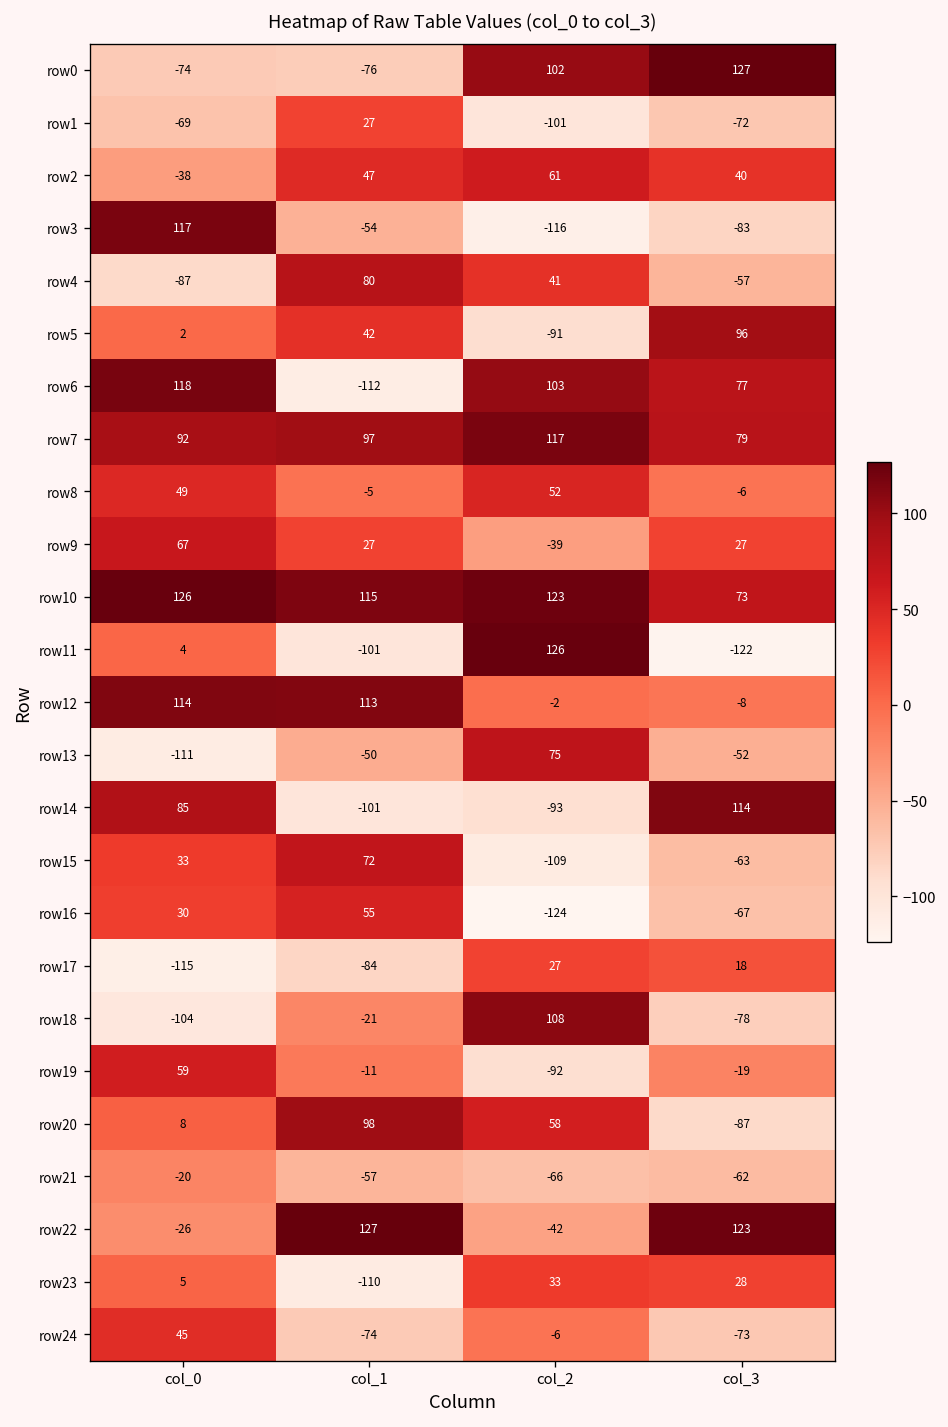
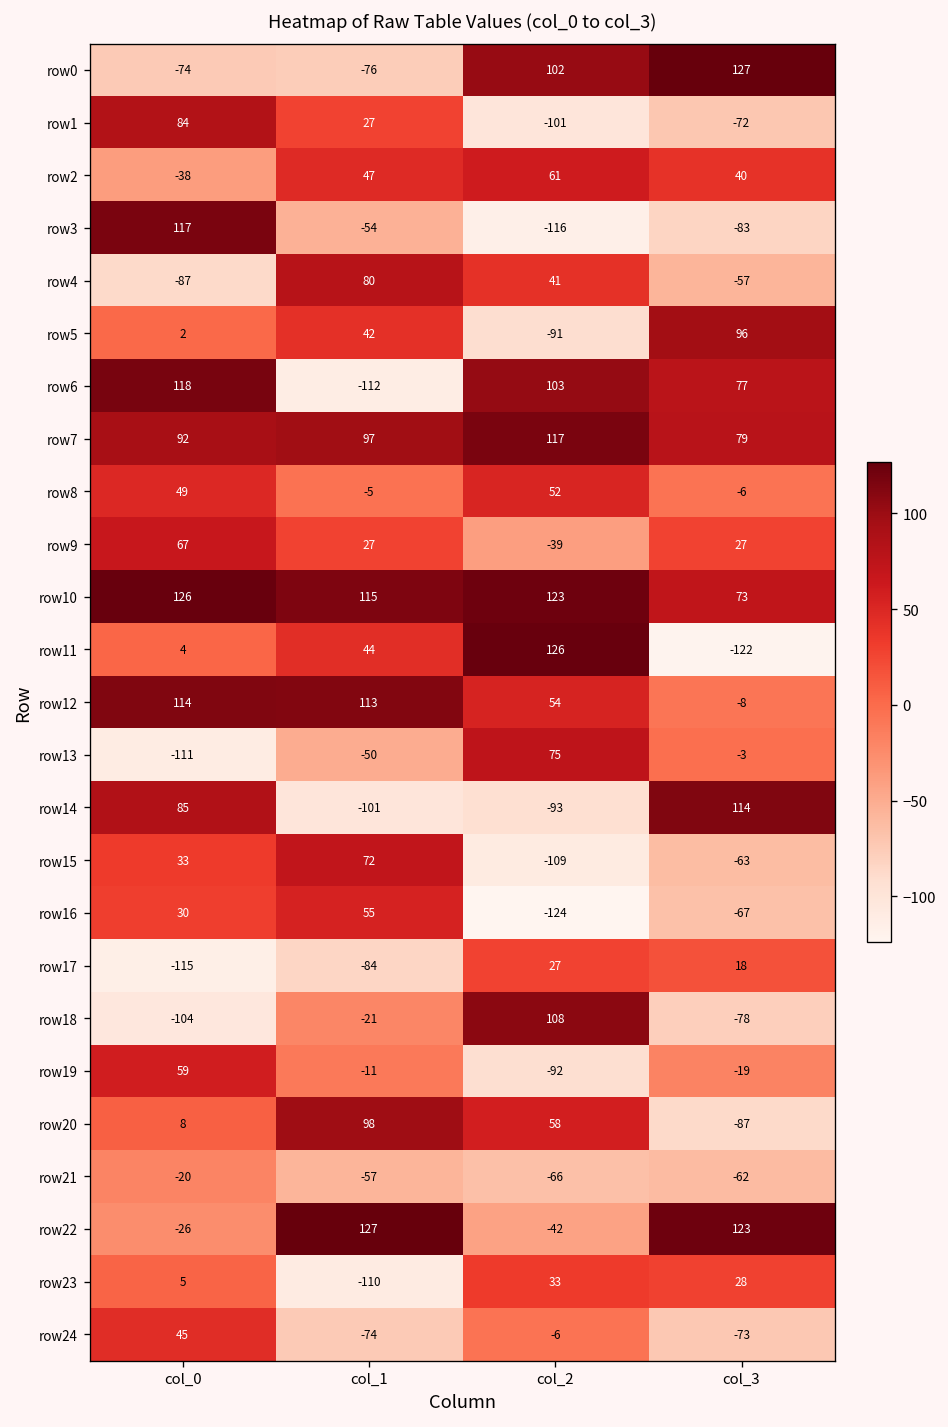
  {
    "row0": {
      "col_0": -74,
      "col_1": -76,
      "col_2": 102,
      "col_3": 127
    },
    "row1": {
-     "col_0": -69,
+     "col_0": 84,
      "col_1": 27,
      "col_2": -101,
      "col_3": -72
    },
    "row2": {
      "col_0": -38,
      "col_1": 47,
      "col_2": 61,
      "col_3": 40
    },
    "row3": {
      "col_0": 117,
      "col_1": -54,
      "col_2": -116,
      "col_3": -83
    },
    "row4": {
      "col_0": -87,
      "col_1": 80,
      "col_2": 41,
      "col_3": -57
    },
    "row5": {
      "col_0": 2,
      "col_1": 42,
      "col_2": -91,
      "col_3": 96
    },
    "row6": {
      "col_0": 118,
      "col_1": -112,
      "col_2": 103,
      "col_3": 77
    },
    "row7": {
      "col_0": 92,
      "col_1": 97,
      "col_2": 117,
      "col_3": 79
    },
    "row8": {
      "col_0": 49,
      "col_1": -5,
      "col_2": 52,
      "col_3": -6
    },
    "row9": {
      "col_0": 67,
      "col_1": 27,
      "col_2": -39,
      "col_3": 27
    },
    "row10": {
      "col_0": 126,
      "col_1": 115,
      "col_2": 123,
      "col_3": 73
    },
    "row11": {
      "col_0": 4,
-     "col_1": -101,
+     "col_1": 44,
      "col_2": 126,
      "col_3": -122
    },
    "row12": {
      "col_0": 114,
      "col_1": 113,
-     "col_2": -2,
+     "col_2": 54,
      "col_3": -8
    },
    "row13": {
      "col_0": -111,
      "col_1": -50,
      "col_2": 75,
-     "col_3": -52
+     "col_3": -3
    },
    "row14": {
      "col_0": 85,
      "col_1": -101,
      "col_2": -93,
      "col_3": 114
    },
    "row15": {
      "col_0": 33,
      "col_1": 72,
      "col_2": -109,
      "col_3": -63
    },
    "row16": {
      "col_0": 30,
      "col_1": 55,
      "col_2": -124,
      "col_3": -67
    },
    "row17": {
      "col_0": -115,
      "col_1": -84,
      "col_2": 27,
      "col_3": 18
    },
    "row18": {
      "col_0": -104,
      "col_1": -21,
      "col_2": 108,
      "col_3": -78
    },
    "row19": {
      "col_0": 59,
      "col_1": -11,
      "col_2": -92,
      "col_3": -19
    },
    "row20": {
      "col_0": 8,
      "col_1": 98,
      "col_2": 58,
      "col_3": -87
    },
    "row21": {
      "col_0": -20,
      "col_1": -57,
      "col_2": -66,
      "col_3": -62
    },
    "row22": {
      "col_0": -26,
      "col_1": 127,
      "col_2": -42,
      "col_3": 123
    },
    "row23": {
      "col_0": 5,
      "col_1": -110,
      "col_2": 33,
      "col_3": 28
    },
    "row24": {
      "col_0": 45,
      "col_1": -74,
      "col_2": -6,
      "col_3": -73
    }
  }
